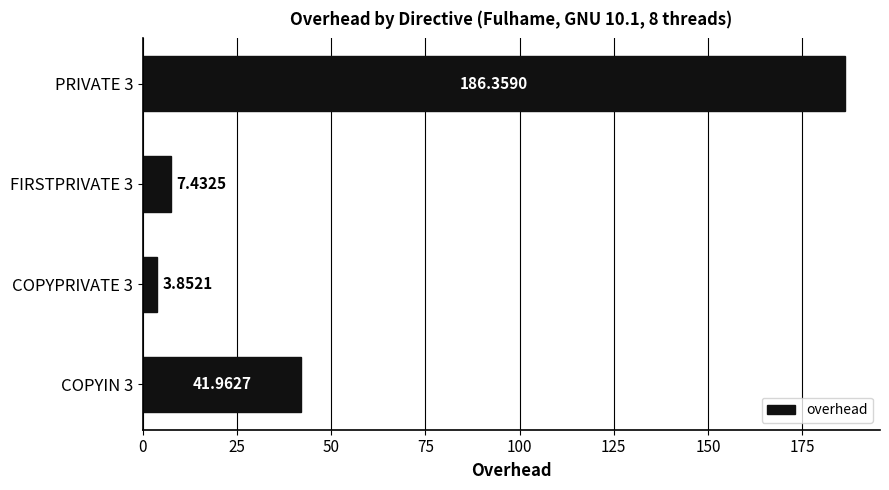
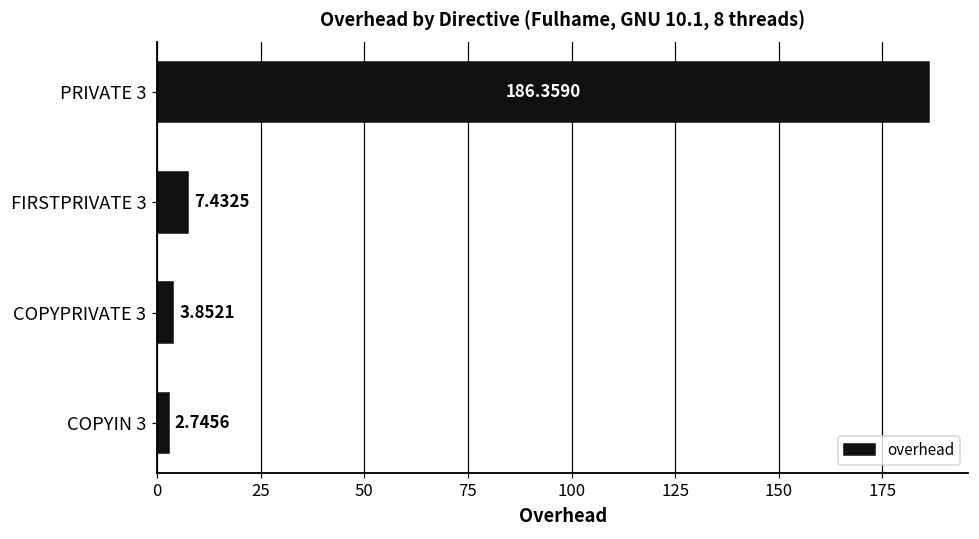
  {
    "PRIVATE 3": 186.3590,
    "FIRSTPRIVATE 3": 7.4325,
    "COPYPRIVATE 3": 3.8521,
-   "COPYIN 3": 41.9627
+   "COPYIN 3": 2.7456
  }
